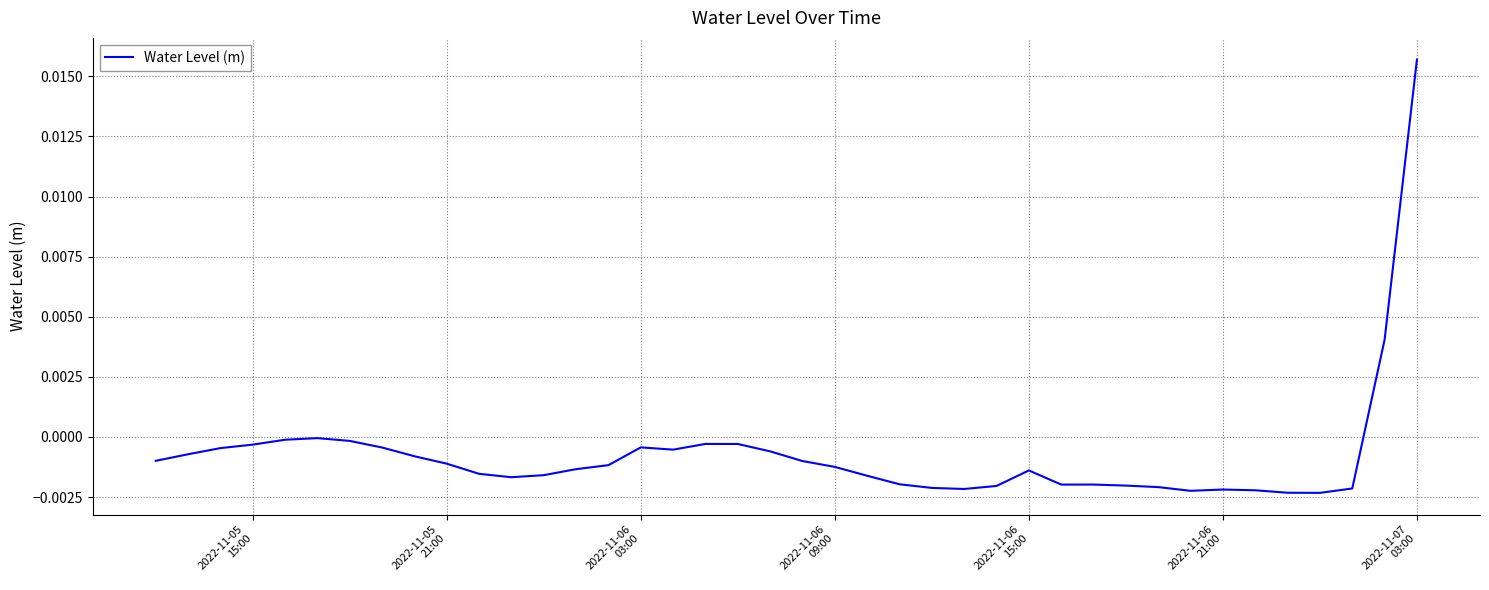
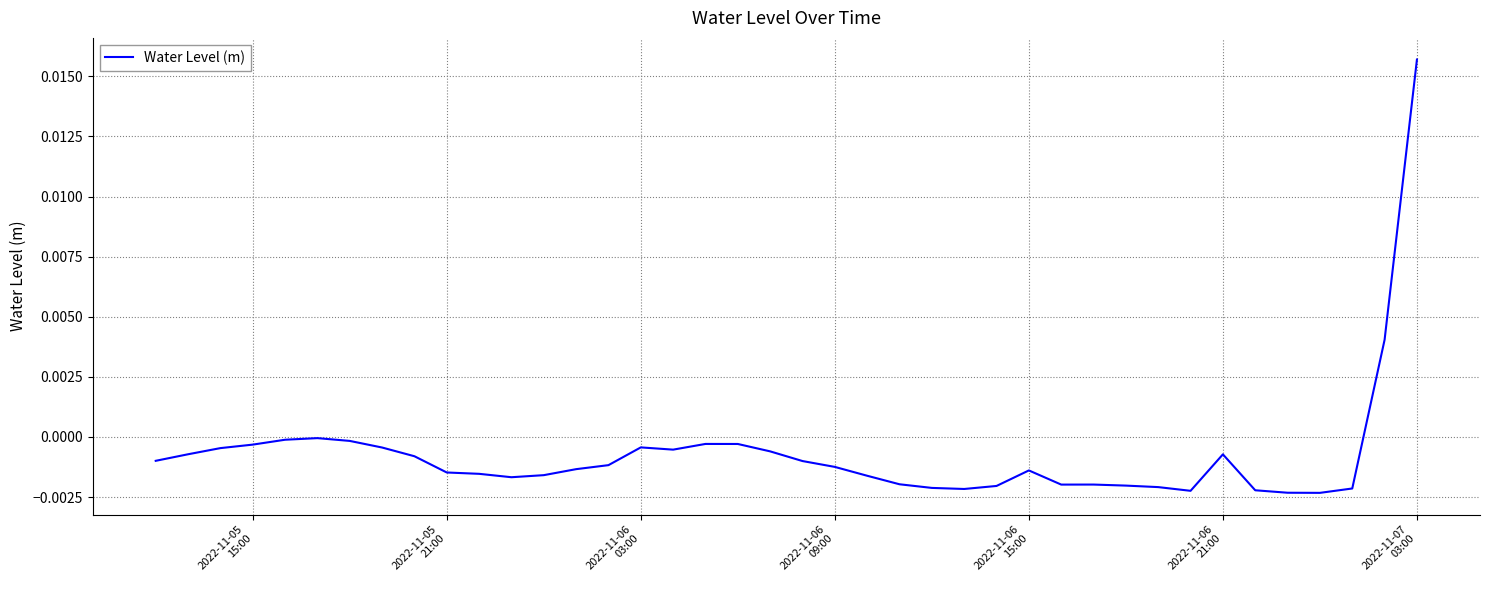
  {
    "2022-11-05 15:00": -0.0003,
-   "2022-11-05 21:00": -0.0011,
+   "2022-11-05 21:00": -0.0015,
    "2022-11-06 03:00": -0.0004,
    "2022-11-06 09:00": -0.0012,
    "2022-11-06 15:00": -0.0014,
-   "2022-11-06 21:00": -0.0022,
+   "2022-11-06 21:00": -0.0007,
    "2022-11-07 03:00": 0.0157
  }
